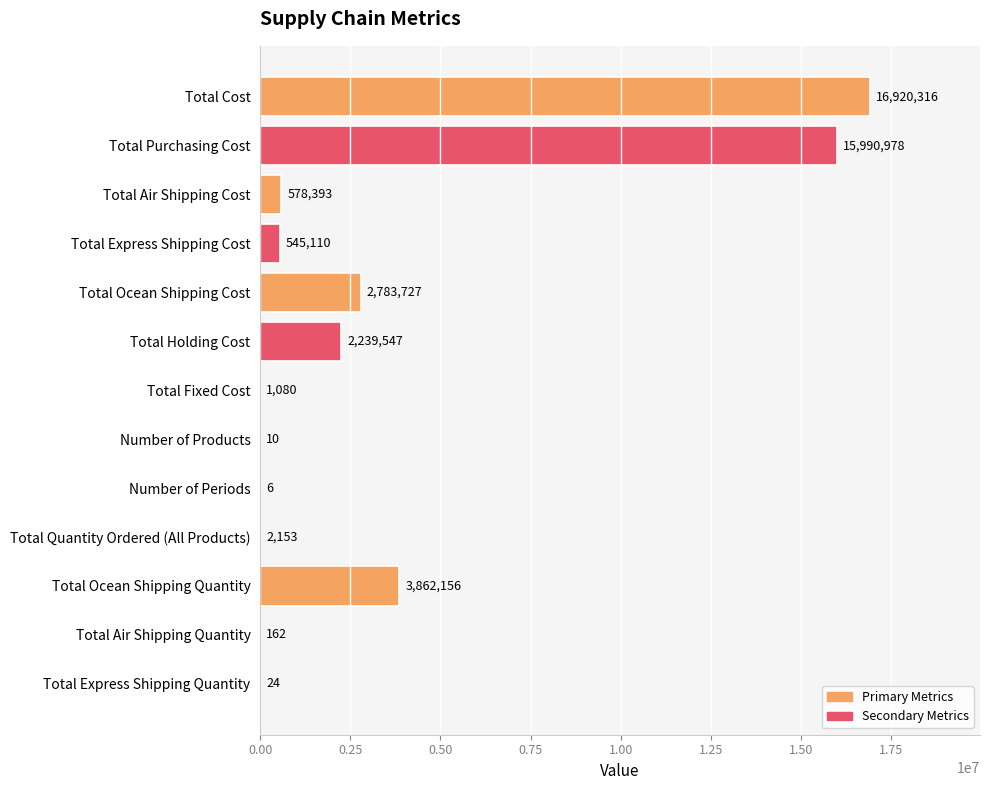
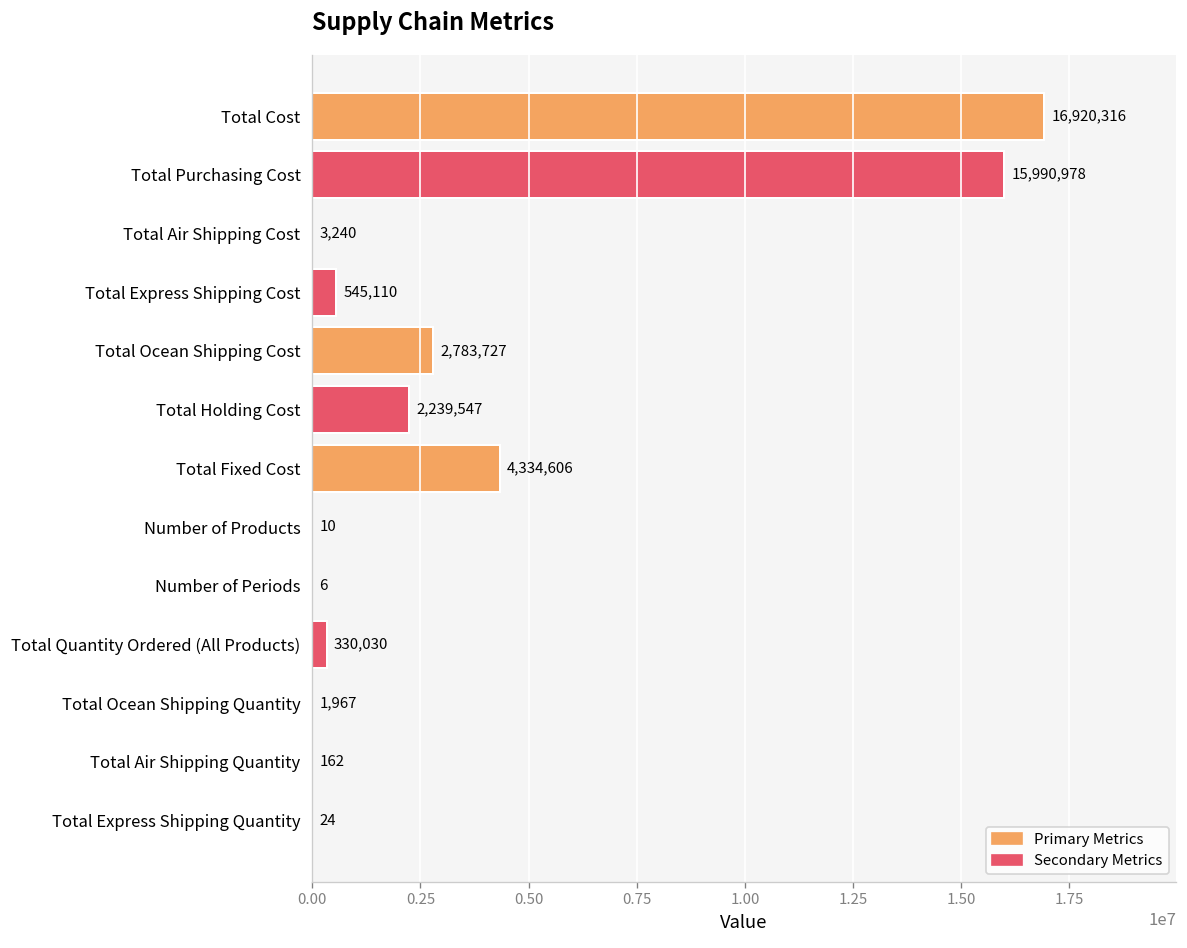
  {
    "Total Cost": "16,920,316",
    "Total Purchasing Cost": "15,990,978",
-   "Total Air Shipping Cost": "578,393",
+   "Total Air Shipping Cost": "3,240",
    "Total Express Shipping Cost": "545,110",
    "Total Ocean Shipping Cost": "2,783,727",
    "Total Holding Cost": "2,239,547",
-   "Total Fixed Cost": "1,080",
+   "Total Fixed Cost": "4,334,606",
    "Number of Products": "10",
    "Number of Periods": "6",
-   "Total Quantity Ordered (All Products)": "2,153",
-   "Total Ocean Shipping Quantity": "3,862,156",
+   "Total Quantity Ordered (All Products)": "330,030",
+   "Total Ocean Shipping Quantity": "1,967",
    "Total Air Shipping Quantity": "162",
    "Total Express Shipping Quantity": "24"
  }
